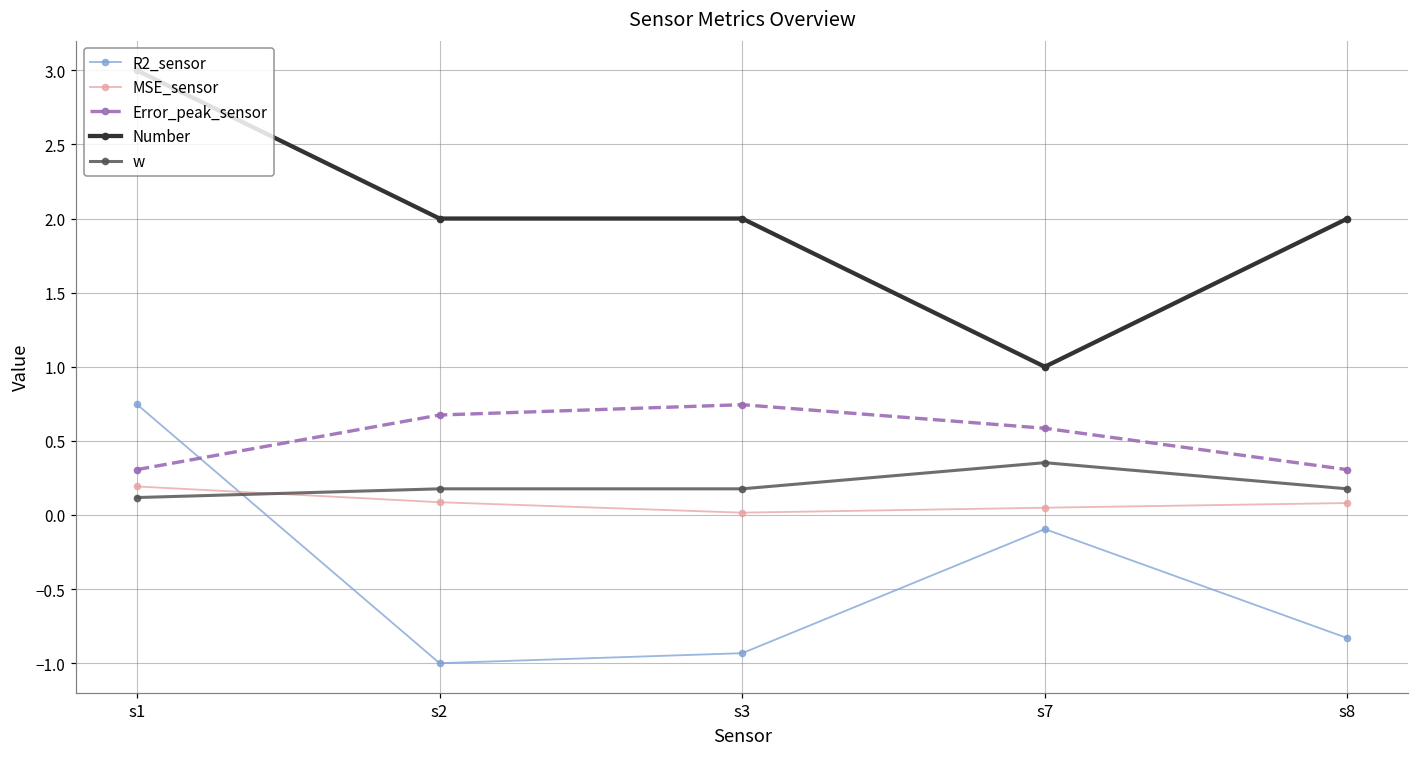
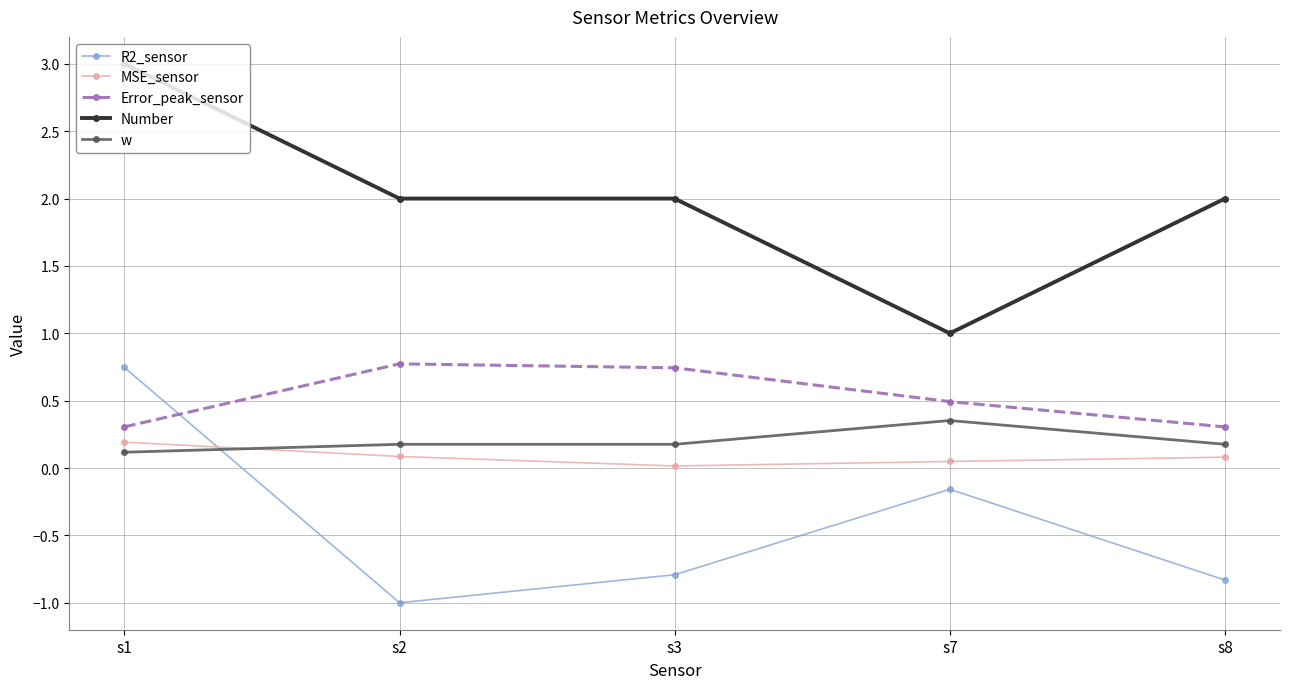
  {
    "R2_sensor": {
      "s1": 0.75,
      "s2": -1.00,
-     "s3": -0.93,
-     "s7": -0.10,
+     "s3": -0.79,
+     "s7": -0.16,
      "s8": -0.83
    },
    "MSE_sensor": {
      "s1": 0.19,
      "s2": 0.09,
      "s3": 0.02,
      "s7": 0.05,
      "s8": 0.08
    },
    "Error_peak_sensor": {
      "s1": 0.31,
-     "s2": 0.67,
+     "s2": 0.77,
      "s3": 0.74,
-     "s7": 0.59,
+     "s7": 0.49,
      "s8": 0.31
    }
  }
